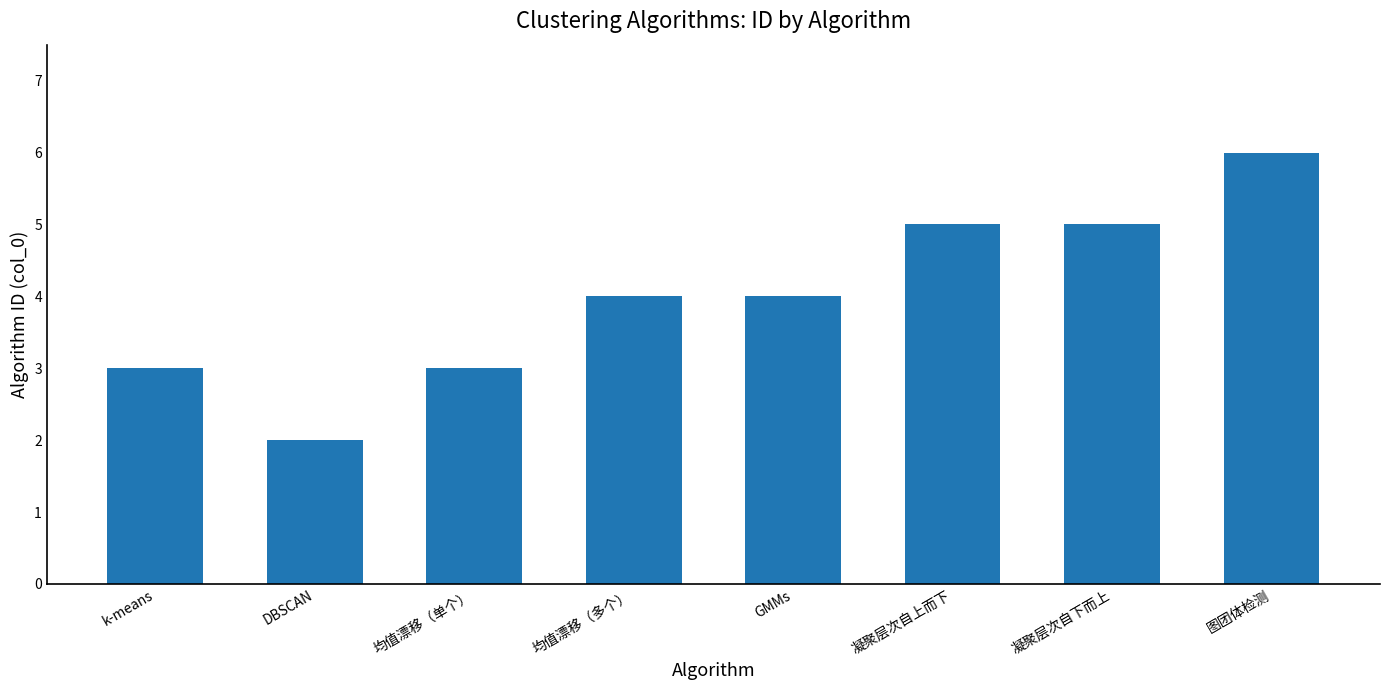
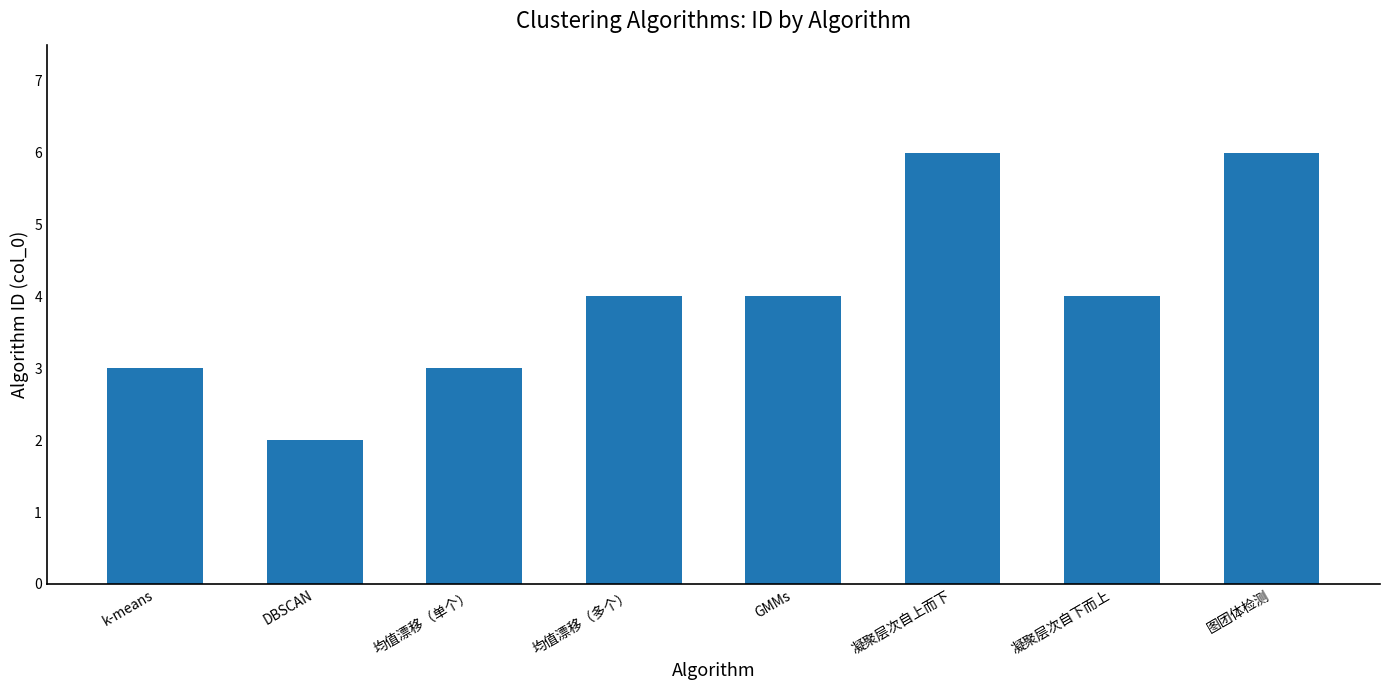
  {
    "k-means": 3,
    "DBSCAN": 2,
    "均值漂移（单个）": 3,
    "均值漂移（多个）": 4,
    "GMMs": 4,
-   "凝聚层次自上而下": 5,
-   "凝聚层次自下而上": 5,
+   "凝聚层次自上而下": 6,
+   "凝聚层次自下而上": 4,
    "图团体检测": 6
  }
